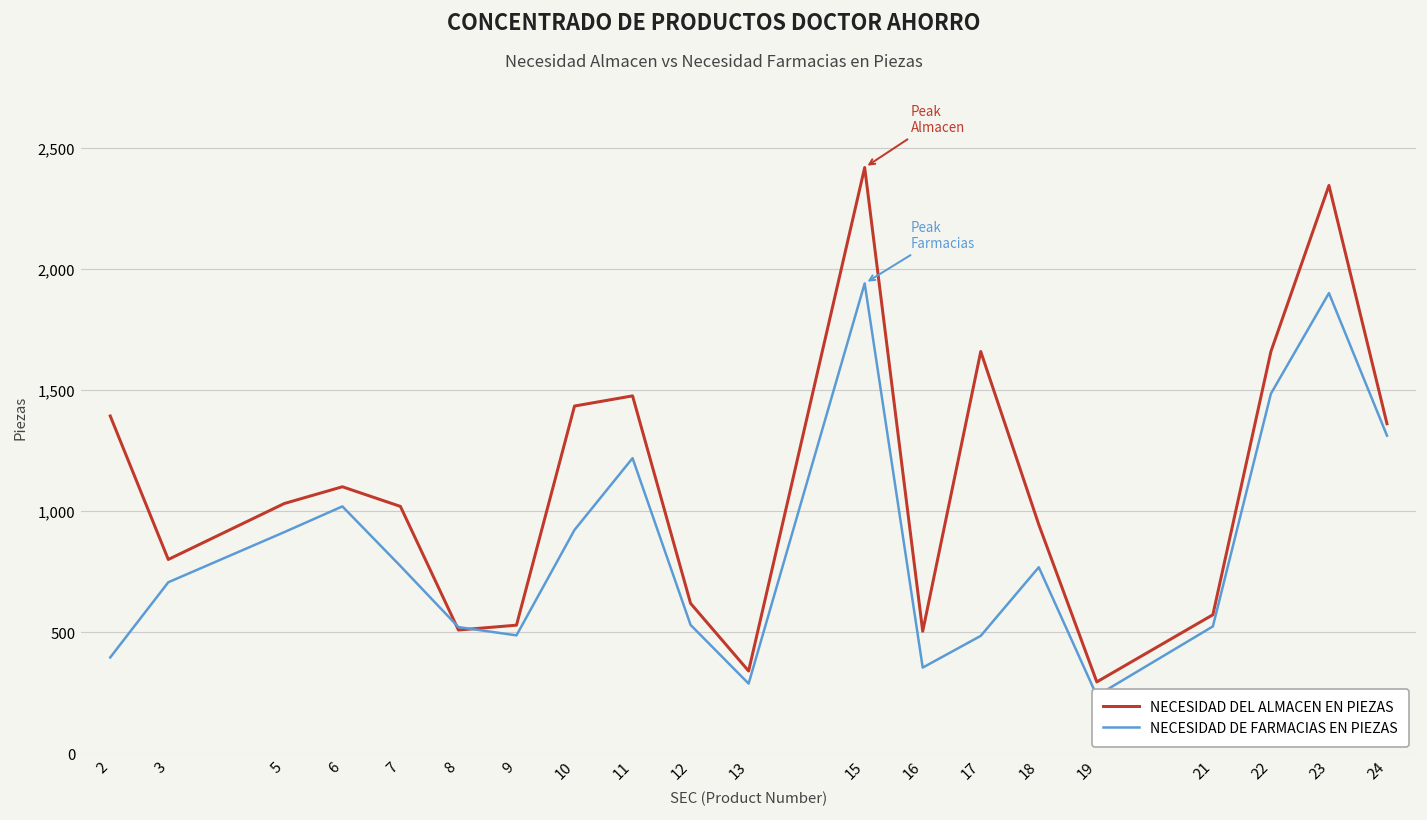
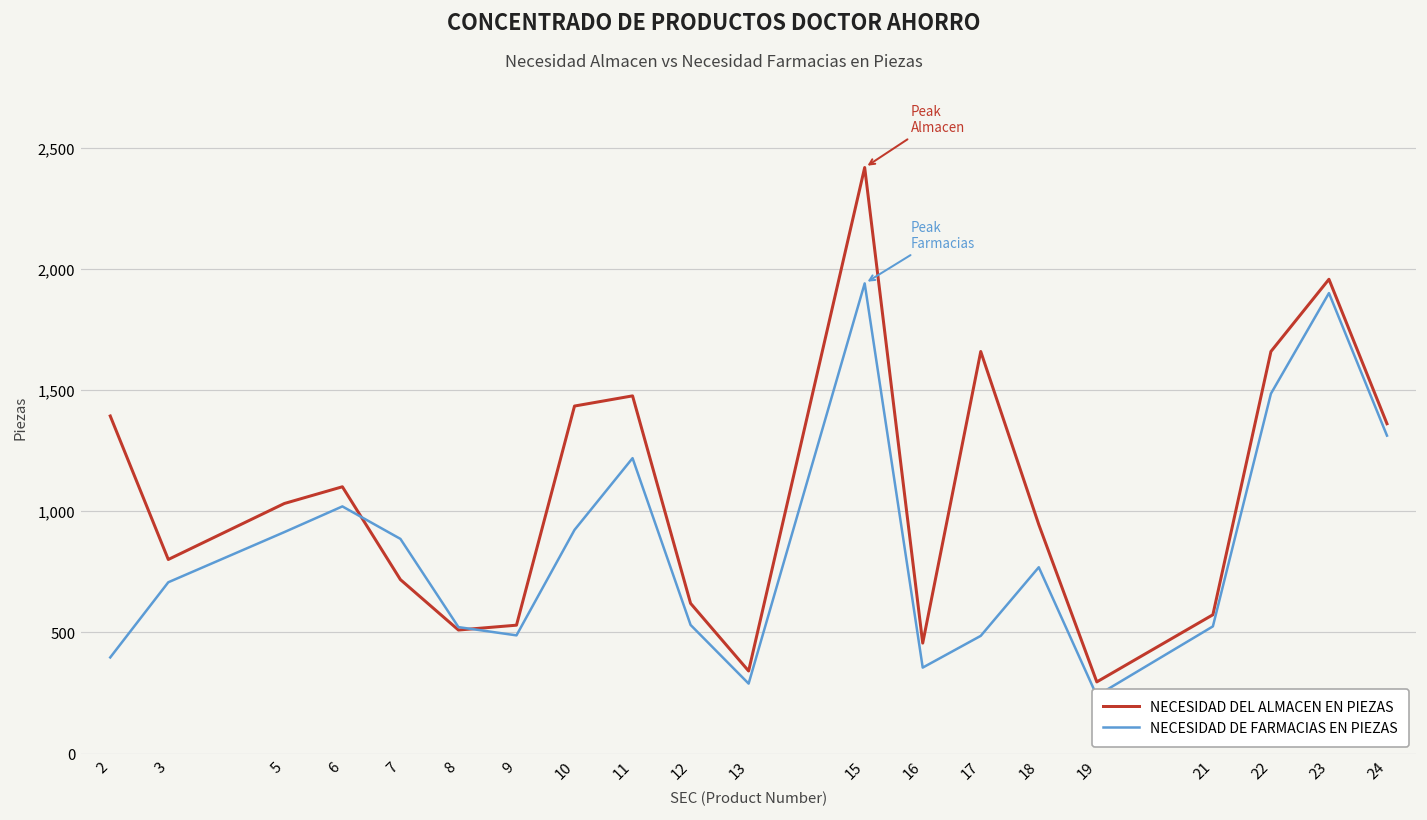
  {
    "NECESIDAD DEL ALMACEN EN PIEZAS": {
      "2": "1,390",
      "3": "800",
      "5": "1,030",
      "6": "1,100",
-     "7": "1,020",
+     "7": "720",
      "9": "530",
      "10": "1,430",
      "11": "1,480",
      "12": "620",
      "13": "340",
      "15": "2,420",
-     "16": "510",
+     "16": "460",
      "17": "1,660",
      "18": "950",
      "19": "300",
      "21": "570",
      "22": "1,660",
-     "23": "2,340",
+     "23": "1,960",
      "24": "1,360"
    },
    "NECESIDAD DE FARMACIAS EN PIEZAS": {
      "2": "400",
      "3": "710",
      "5": "910",
      "6": "1,020",
-     "7": "770",
+     "7": "890",
      "9": "490",
      "10": "920",
      "11": "1,220",
      "12": "530",
      "13": "290",
      "15": "1,940",
      "16": "360",
      "17": "490",
      "18": "770",
      "21": "530",
      "22": "1,490",
      "23": "1,900",
      "24": "1,310"
    }
  }
